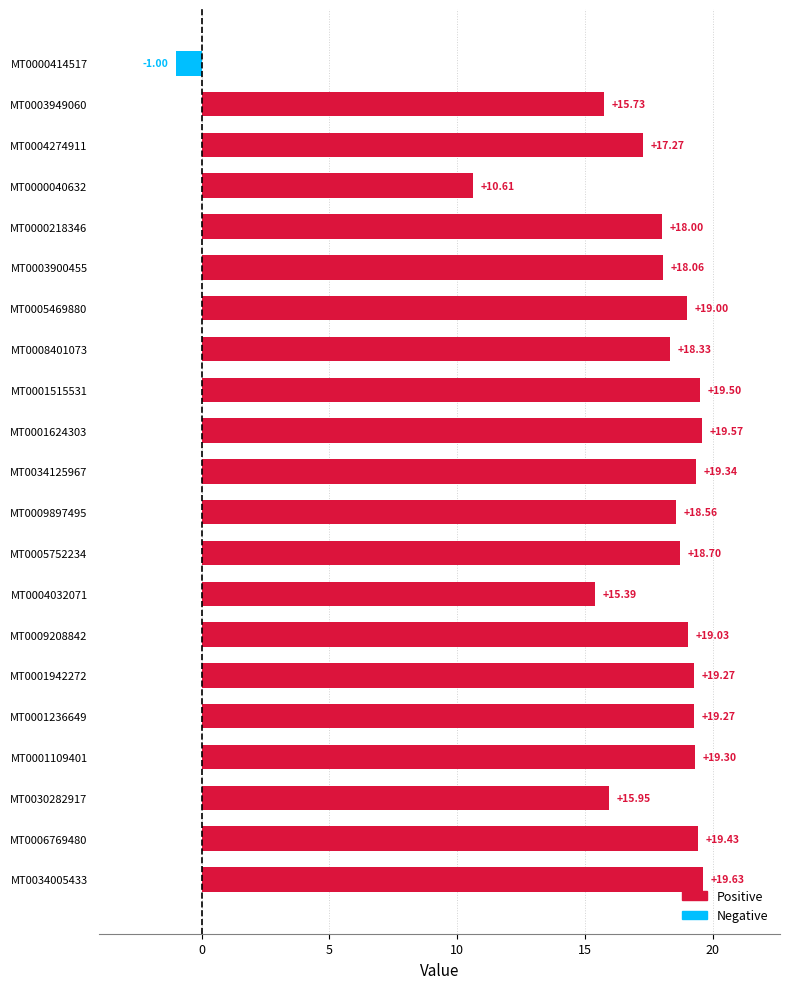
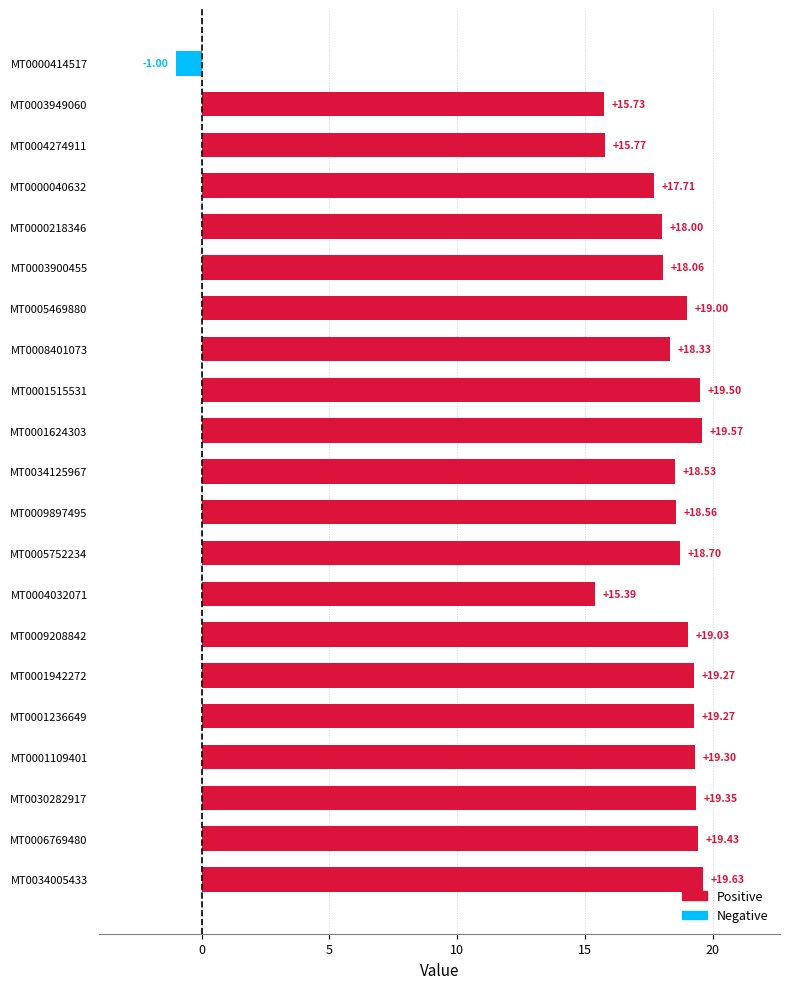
  {
    "MT0000414517": "-1.00",
    "MT0003949060": "+15.73",
-   "MT0004274911": "+17.27",
-   "MT0000040632": "+10.61",
+   "MT0004274911": "+15.77",
+   "MT0000040632": "+17.71",
    "MT0000218346": "+18.00",
    "MT0003900455": "+18.06",
    "MT0005469880": "+19.00",
    "MT0008401073": "+18.33",
    "MT0001515531": "+19.50",
    "MT0001624303": "+19.57",
-   "MT0034125967": "+19.34",
+   "MT0034125967": "+18.53",
    "MT0009897495": "+18.56",
    "MT0005752234": "+18.70",
    "MT0004032071": "+15.39",
    "MT0009208842": "+19.03",
    "MT0001942272": "+19.27",
    "MT0001236649": "+19.27",
    "MT0001109401": "+19.30",
-   "MT0030282917": "+15.95",
+   "MT0030282917": "+19.35",
    "MT0006769480": "+19.43",
    "MT0034005433": "+19.63"
  }
